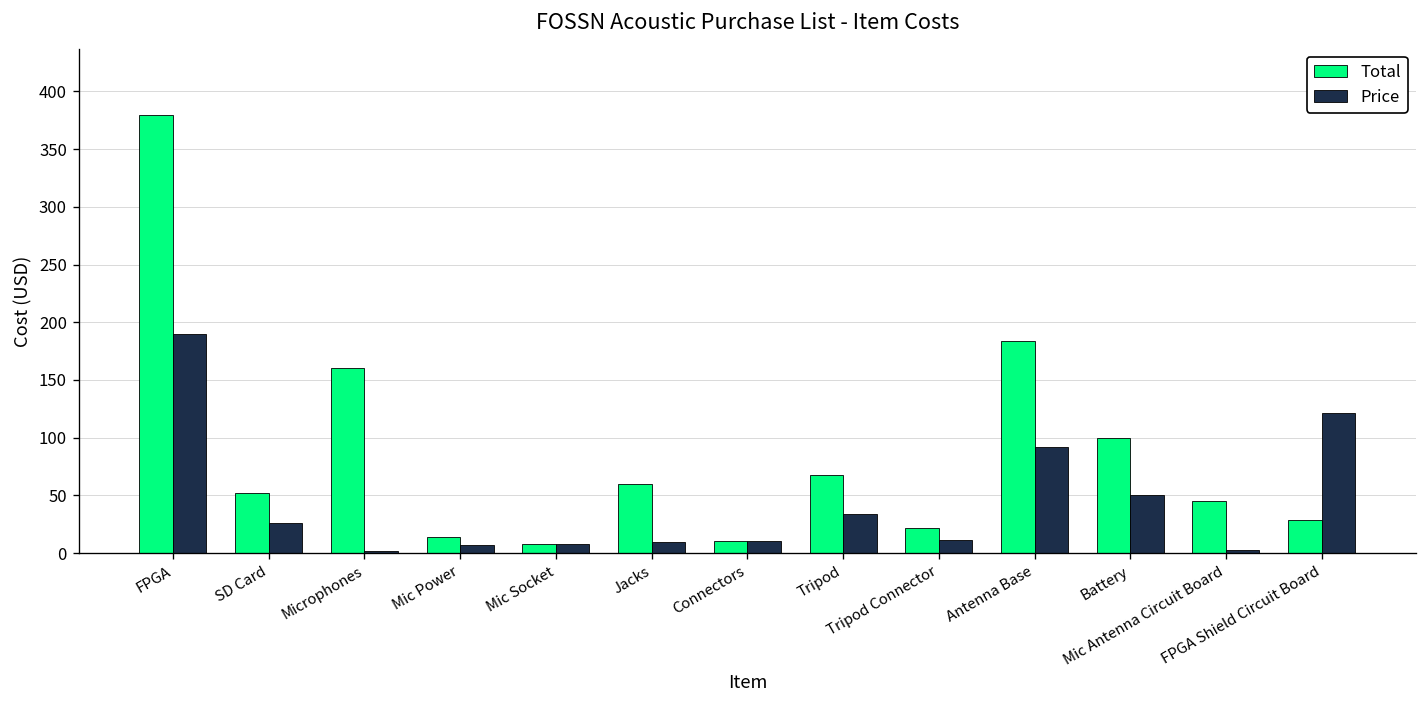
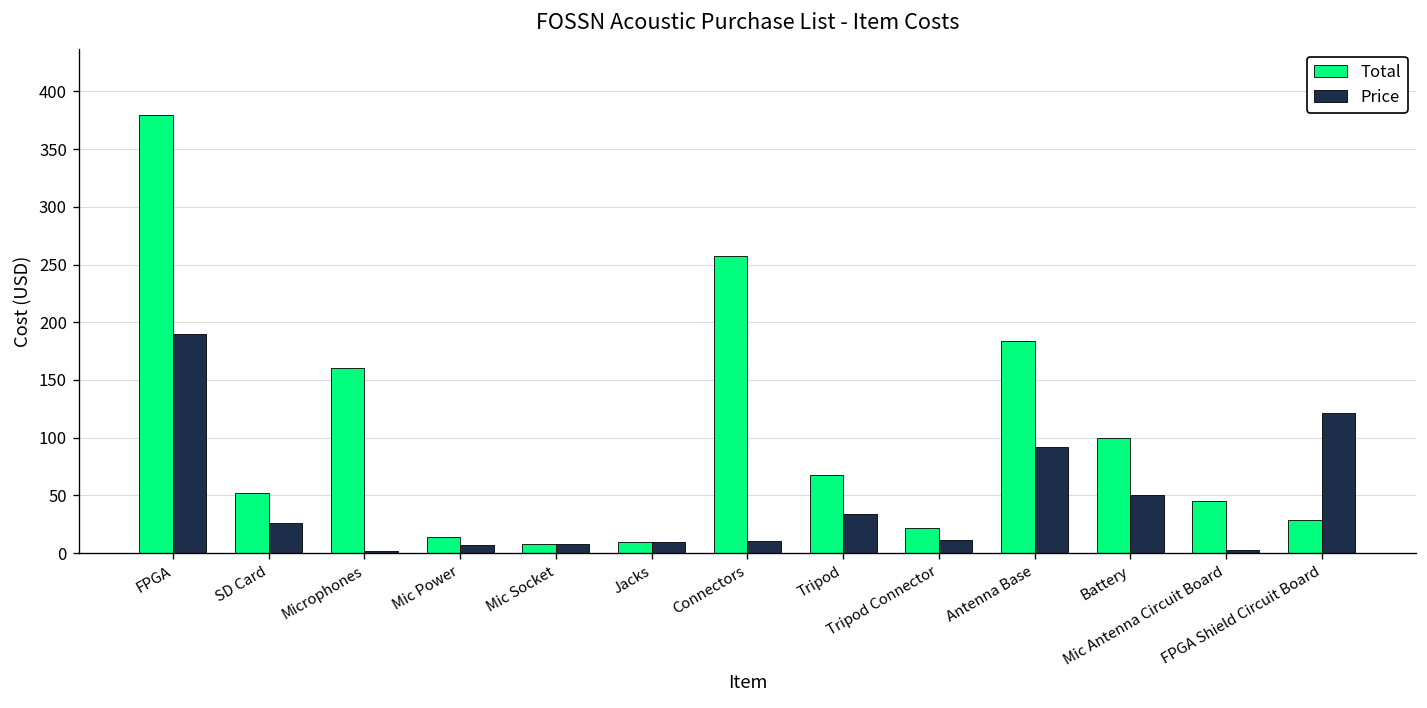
  {
    "Total": {
      "FPGA": 380,
      "SD Card": 50,
      "Microphones": 160,
      "Mic Power": 10,
      "Mic Socket": 10,
-     "Jacks": 60,
-     "Connectors": 10,
+     "Jacks": 10,
+     "Connectors": 260,
      "Tripod": 70,
      "Tripod Connector": 20,
      "Antenna Base": 180,
      "Battery": 100,
      "Mic Antenna Circuit Board": 50,
      "FPGA Shield Circuit Board": 30
    },
    "Price": {
      "FPGA": 190,
      "SD Card": 30,
      "Mic Power": 10,
      "Mic Socket": 10,
      "Jacks": 10,
      "Connectors": 10,
      "Tripod": 30,
      "Tripod Connector": 10,
      "Antenna Base": 90,
      "Battery": 50,
      "Mic Antenna Circuit Board": 0,
      "FPGA Shield Circuit Board": 120
    }
  }
